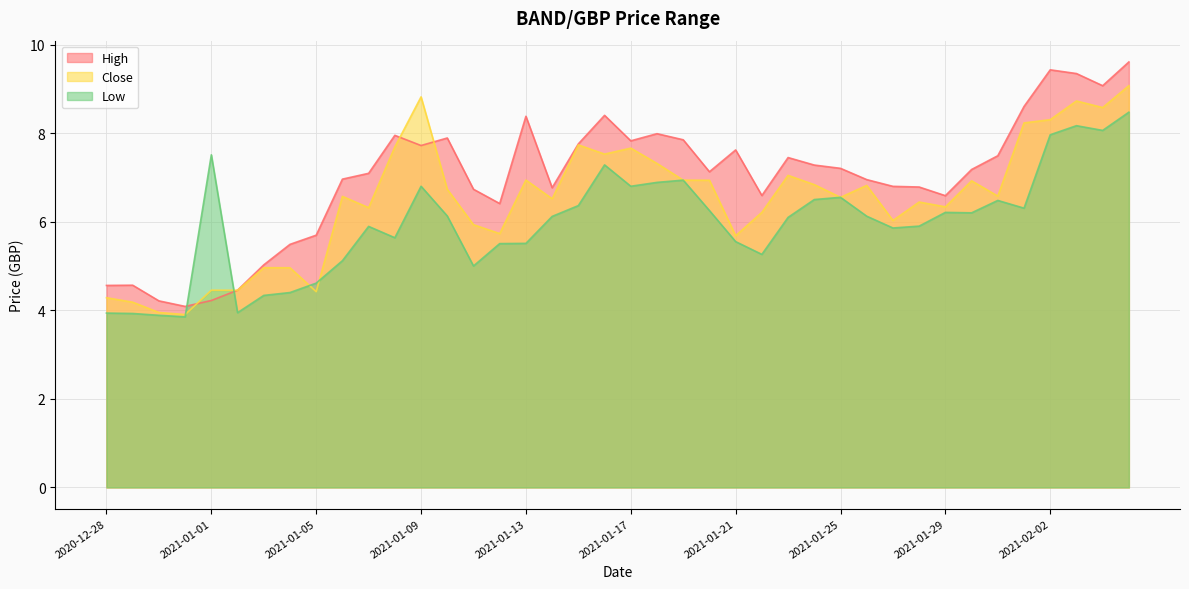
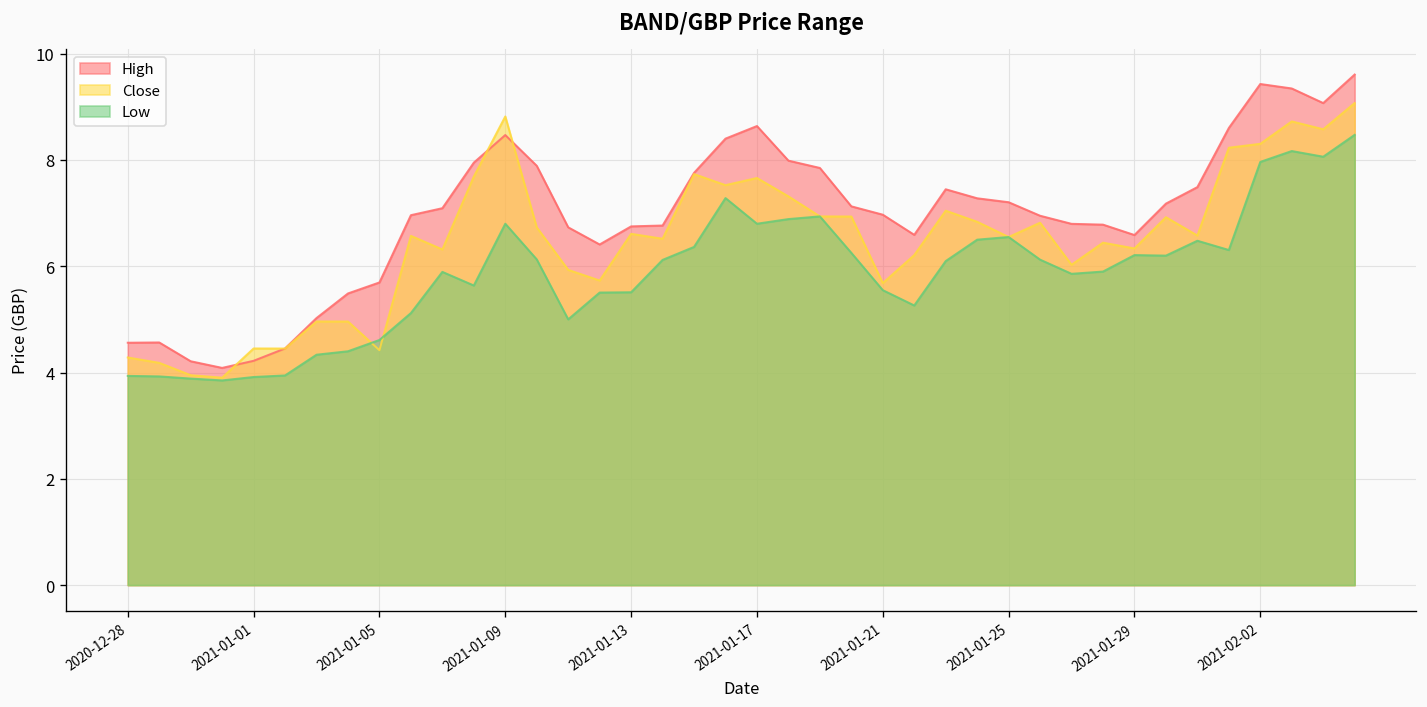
  {
    "High": {
      "2020-12-28": 4.6,
      "2021-01-01": 4.2,
      "2021-01-05": 5.7,
-     "2021-01-09": 7.7,
-     "2021-01-13": 8.4,
-     "2021-01-17": 7.8,
-     "2021-01-21": 7.6,
+     "2021-01-09": 8.5,
+     "2021-01-13": 6.8,
+     "2021-01-17": 8.6,
+     "2021-01-21": 7.0,
      "2021-01-25": 7.2,
      "2021-01-29": 6.6,
      "2021-02-02": 9.4
    },
    "Close": {
      "2020-12-28": 4.3,
      "2021-01-01": 4.5,
      "2021-01-05": 4.4,
      "2021-01-09": 8.8,
-     "2021-01-13": 6.9,
+     "2021-01-13": 6.6,
      "2021-01-17": 7.7,
      "2021-01-21": 5.7,
      "2021-01-29": 6.3,
      "2021-02-02": 8.3
    },
    "Low": {
      "2020-12-28": 3.9,
-     "2021-01-01": 7.5,
+     "2021-01-01": 3.9,
      "2021-01-05": 4.6,
      "2021-01-09": 6.8,
      "2021-01-13": 5.5,
      "2021-01-17": 6.8,
      "2021-01-21": 5.6,
      "2021-01-29": 6.2,
      "2021-02-02": 8.0
    }
  }
